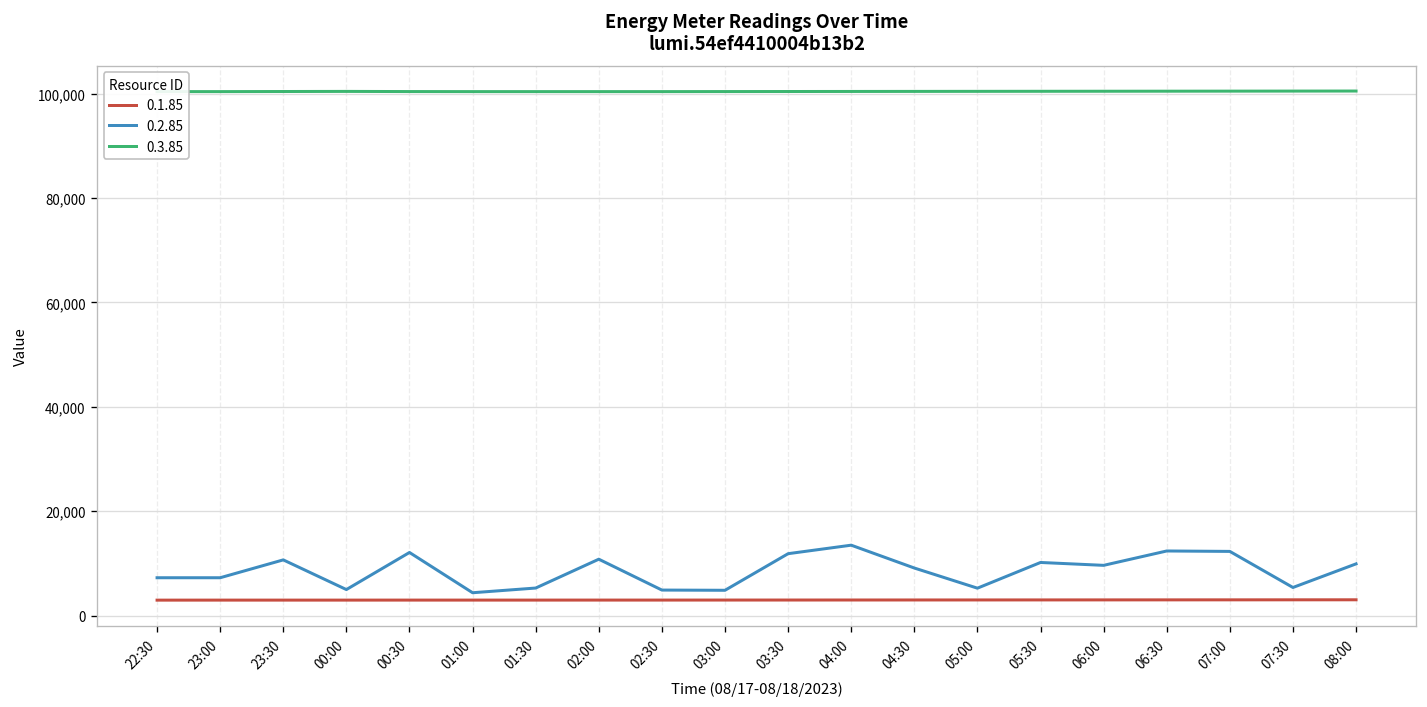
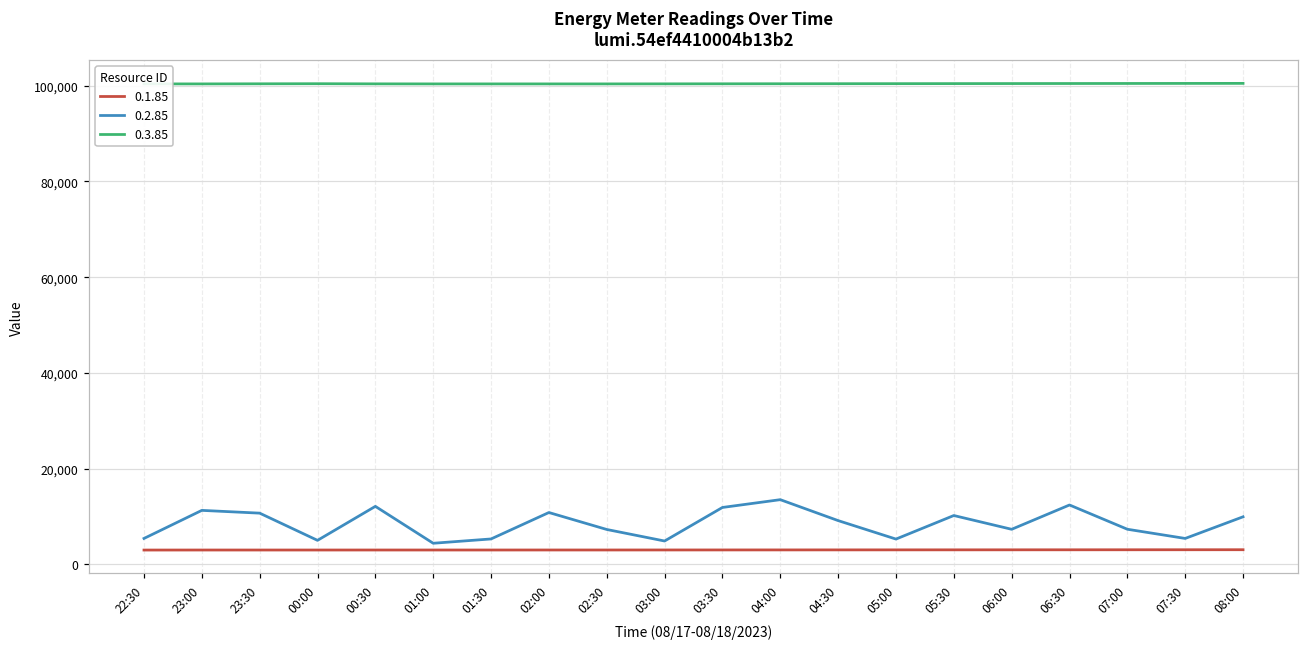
  {
    "0.1.85": {
      "22:30": "3,000",
      "23:00": "3,000",
      "23:30": "3,000",
      "00:00": "3,000",
      "00:30": "3,000",
      "01:00": "3,000",
      "01:30": "3,000",
      "02:00": "3,000",
      "02:30": "3,000",
      "03:00": "3,000",
      "03:30": "3,000",
      "04:00": "3,000",
      "04:30": "3,000",
      "05:00": "3,000",
      "05:30": "3,000",
      "06:00": "3,000",
      "06:30": "3,000",
      "07:00": "3,000",
      "07:30": "3,000",
      "08:00": "3,000"
    },
    "0.2.85": {
-     "22:30": "7,000",
-     "23:00": "7,000",
+     "22:30": "5,000",
+     "23:00": "11,000",
      "23:30": "11,000",
      "00:00": "5,000",
      "00:30": "12,000",
      "01:00": "4,000",
      "01:30": "5,000",
      "02:00": "11,000",
-     "02:30": "5,000",
+     "02:30": "7,000",
      "03:00": "5,000",
      "03:30": "12,000",
      "04:00": "13,000",
      "04:30": "9,000",
      "05:00": "5,000",
      "05:30": "10,000",
-     "06:00": "10,000",
+     "06:00": "7,000",
      "06:30": "12,000",
-     "07:00": "12,000",
+     "07:00": "7,000",
      "07:30": "5,000",
      "08:00": "10,000"
    },
    "0.3.85": {
      "23:00": "100,000",
      "23:30": "100,000",
      "00:00": "100,000",
      "00:30": "100,000",
      "01:00": "100,000",
      "01:30": "100,000",
      "02:00": "100,000",
      "02:30": "100,000",
      "03:00": "100,000",
      "03:30": "100,000",
      "04:00": "100,000",
      "04:30": "100,000",
      "05:00": "100,000",
      "05:30": "100,000",
      "06:00": "100,000",
      "06:30": "100,000",
      "07:00": "100,000",
      "07:30": "101,000",
      "08:00": "101,000"
    }
  }
